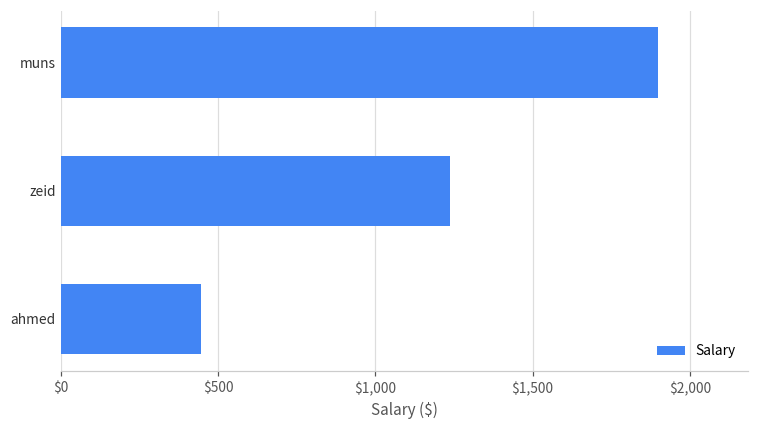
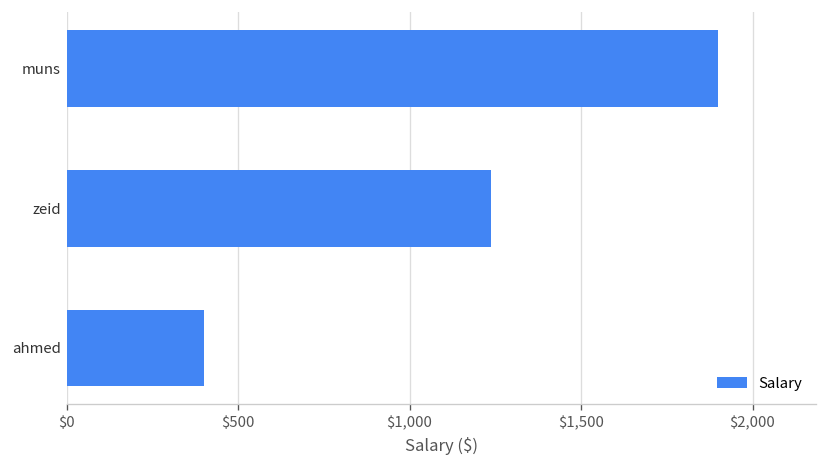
  {
    "muns": "$1,900",
    "zeid": "$1,240",
-   "ahmed": "$440"
+   "ahmed": "$400"
  }
